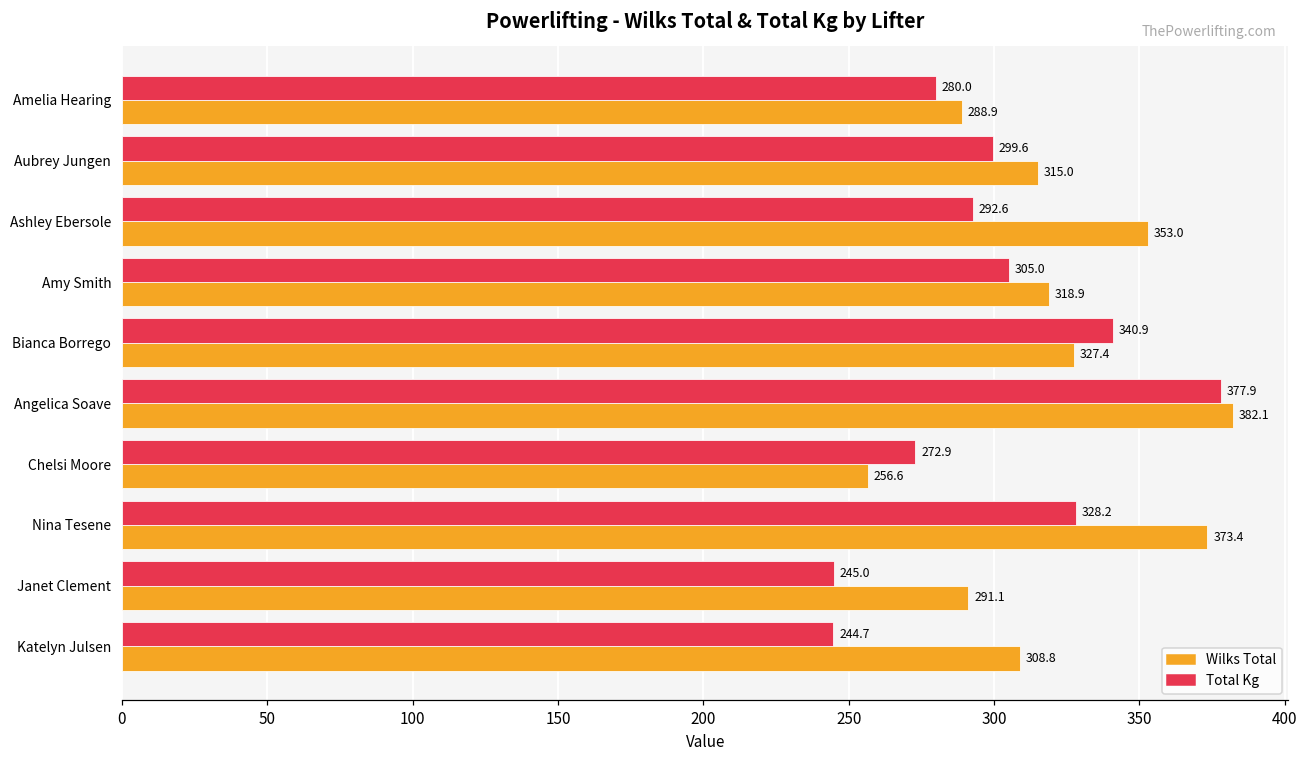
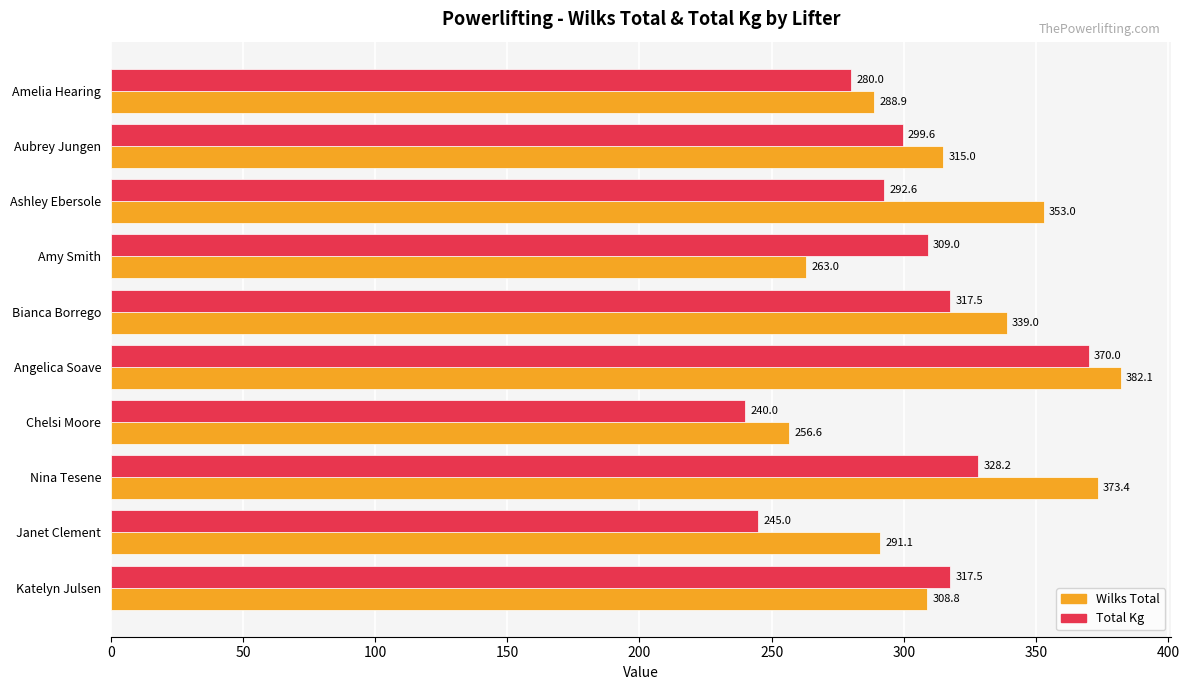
  {
    "Wilks Total": {
      "Amelia Hearing": 288.9,
      "Aubrey Jungen": 315.0,
      "Ashley Ebersole": 353.0,
-     "Amy Smith": 318.9,
-     "Bianca Borrego": 327.4,
+     "Amy Smith": 263.0,
+     "Bianca Borrego": 339.0,
      "Angelica Soave": 382.1,
      "Chelsi Moore": 256.6,
      "Nina Tesene": 373.4,
      "Janet Clement": 291.1,
      "Katelyn Julsen": 308.8
    },
    "Total Kg": {
      "Amelia Hearing": 280.0,
      "Aubrey Jungen": 299.6,
      "Ashley Ebersole": 292.6,
-     "Amy Smith": 305.0,
-     "Bianca Borrego": 340.9,
-     "Angelica Soave": 377.9,
-     "Chelsi Moore": 272.9,
+     "Amy Smith": 309.0,
+     "Bianca Borrego": 317.5,
+     "Angelica Soave": 370.0,
+     "Chelsi Moore": 240.0,
      "Nina Tesene": 328.2,
      "Janet Clement": 245.0,
-     "Katelyn Julsen": 244.7
+     "Katelyn Julsen": 317.5
    }
  }
